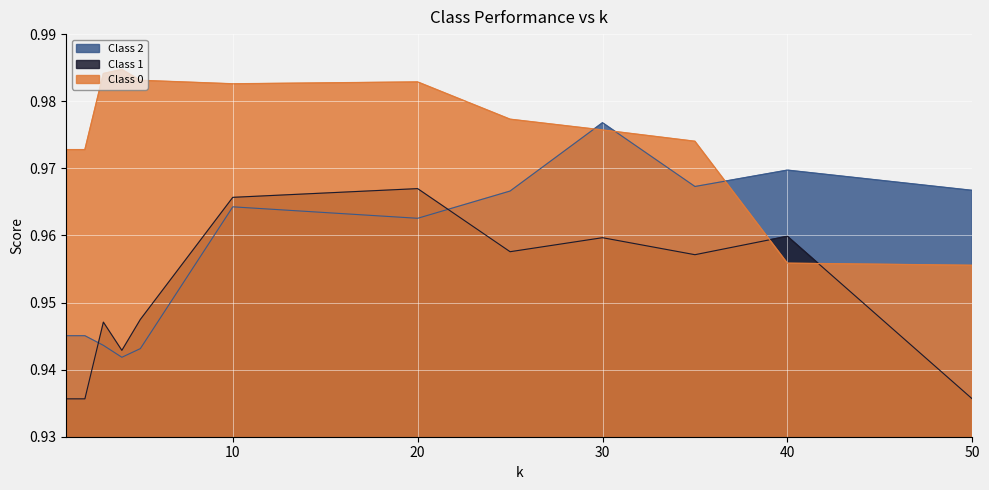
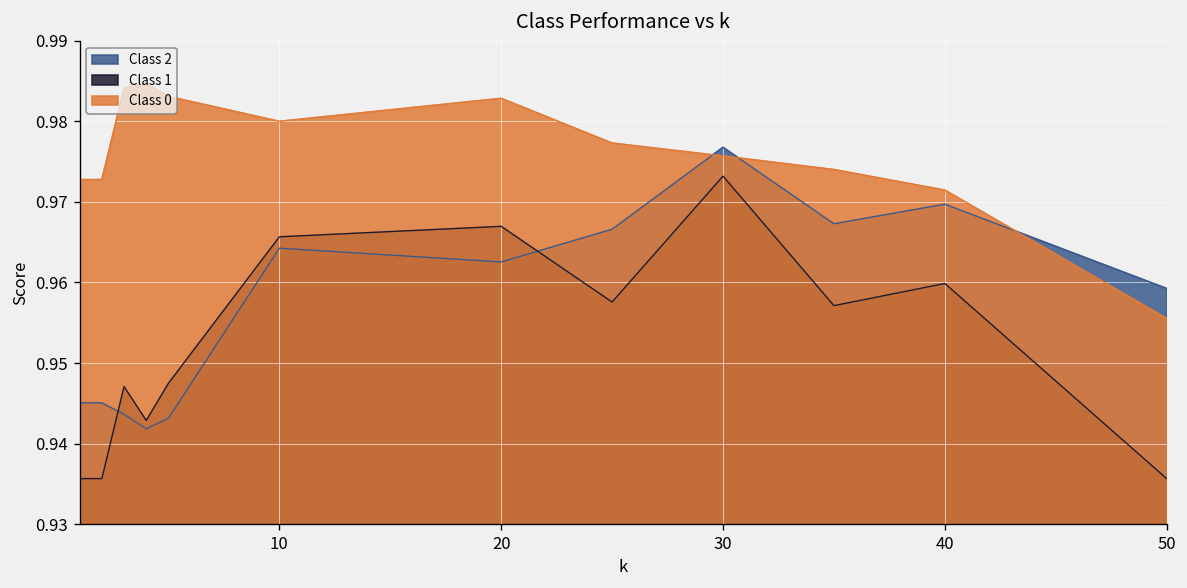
  {
    "Class 2": {
      "10": 0.964,
      "20": 0.963,
      "30": 0.977,
      "40": 0.970,
-     "50": 0.967
+     "50": 0.959
    },
    "Class 1": {
      "10": 0.966,
      "20": 0.967,
-     "30": 0.960,
+     "30": 0.973,
      "40": 0.960,
      "50": 0.936
    },
    "Class 0": {
-     "10": 0.983,
+     "10": 0.980,
      "20": 0.983,
      "30": 0.976,
-     "40": 0.956,
+     "40": 0.971,
      "50": 0.956
    }
  }
